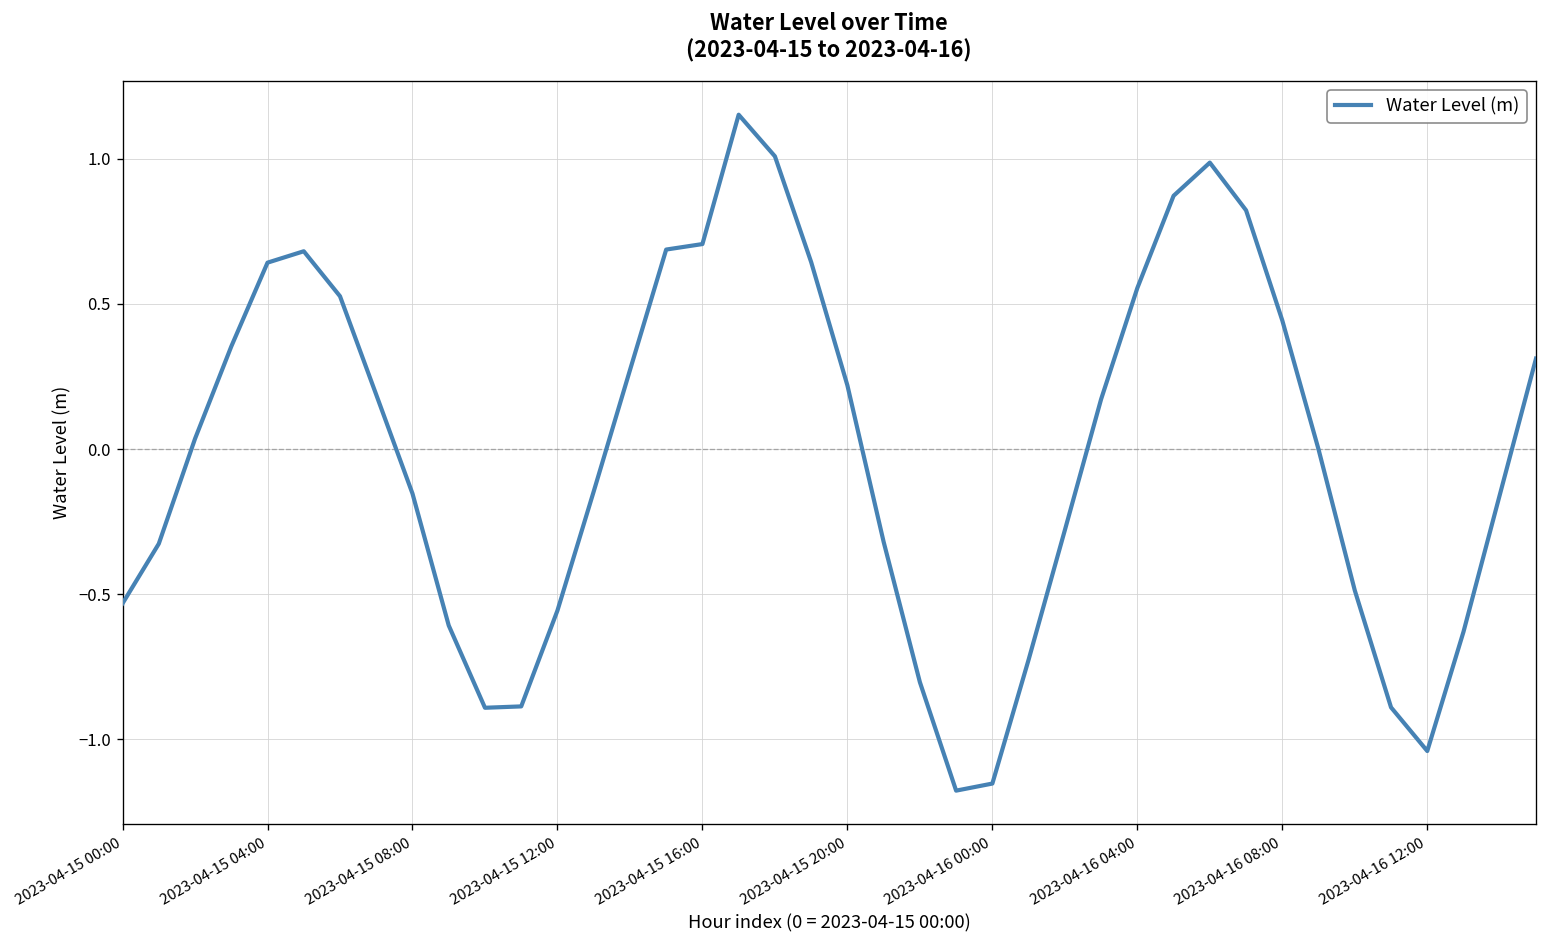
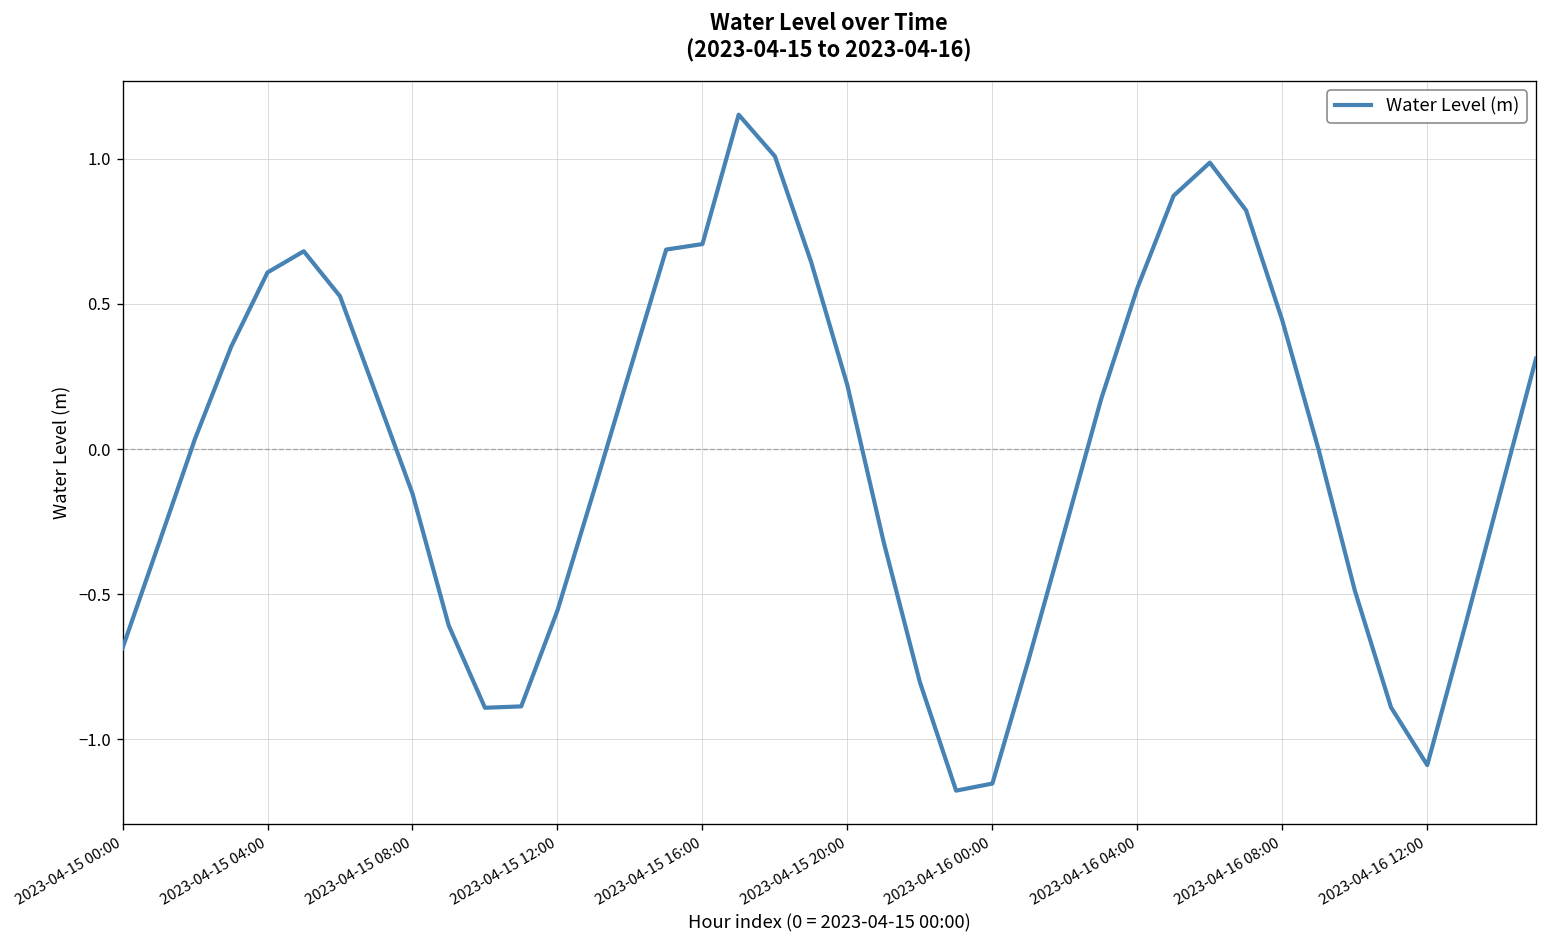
  {
-   "2023-04-15 00:00": -0.53,
-   "2023-04-15 04:00": 0.64,
+   "2023-04-15 00:00": -0.69,
+   "2023-04-15 04:00": 0.61,
    "2023-04-15 08:00": -0.15,
    "2023-04-15 12:00": -0.56,
    "2023-04-15 16:00": 0.71,
    "2023-04-15 20:00": 0.22,
    "2023-04-16 00:00": -1.15,
    "2023-04-16 04:00": 0.55,
    "2023-04-16 08:00": 0.44,
-   "2023-04-16 12:00": -1.04
+   "2023-04-16 12:00": -1.09
  }
